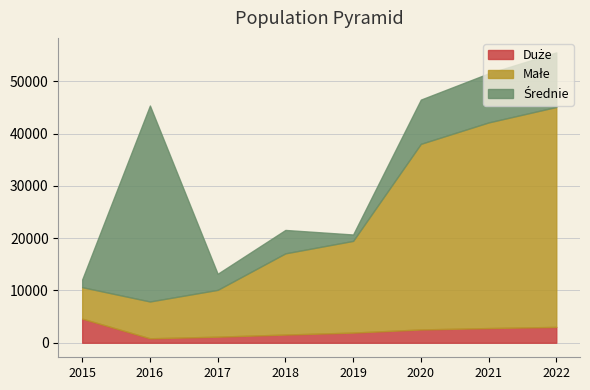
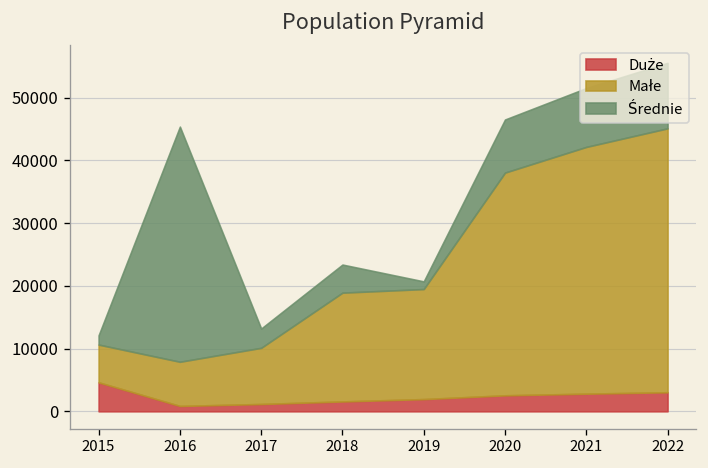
  {
    "Duże": {
      "2015": 5000,
      "2016": 1000,
      "2017": 1000,
      "2018": 2000,
      "2019": 2000,
      "2020": 3000,
      "2021": 3000,
      "2022": 3000
    },
    "Małe": {
      "2015": 6000,
      "2016": 7000,
      "2017": 9000,
-     "2018": 16000,
+     "2018": 17000,
      "2019": 18000,
      "2020": 36000,
      "2021": 39000,
      "2022": 42000
    },
    "Średnie": {
      "2015": 1000,
      "2016": 37000,
      "2017": 3000,
      "2018": 4000,
      "2019": 1000,
      "2020": 8000
    }
  }
